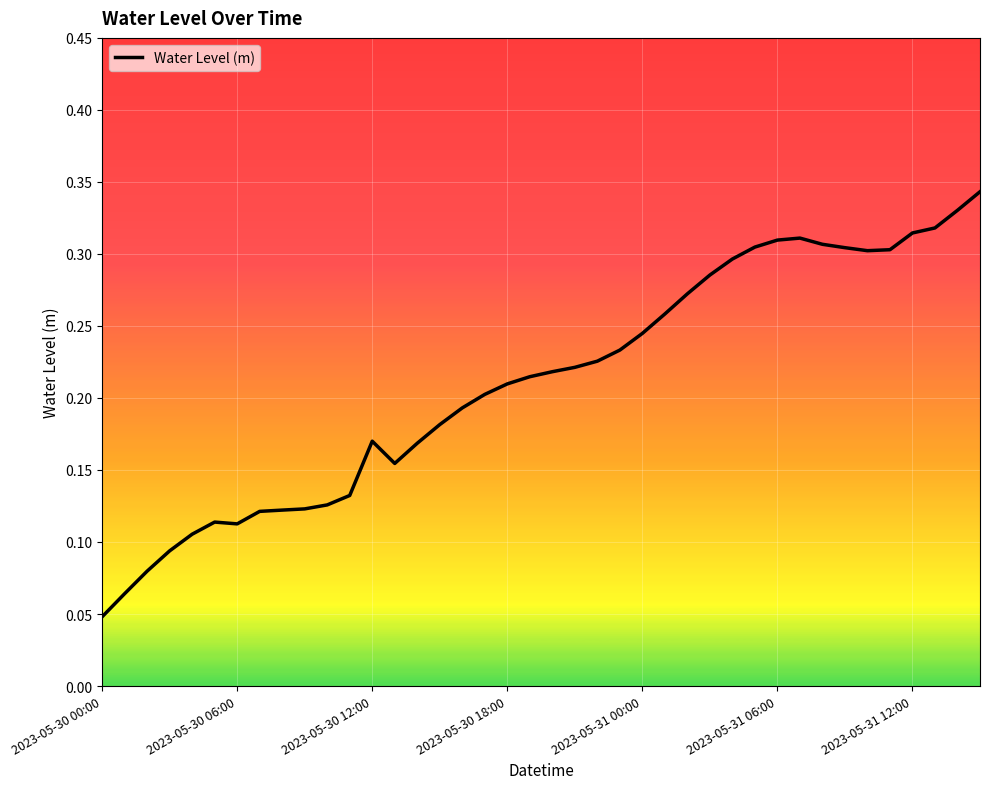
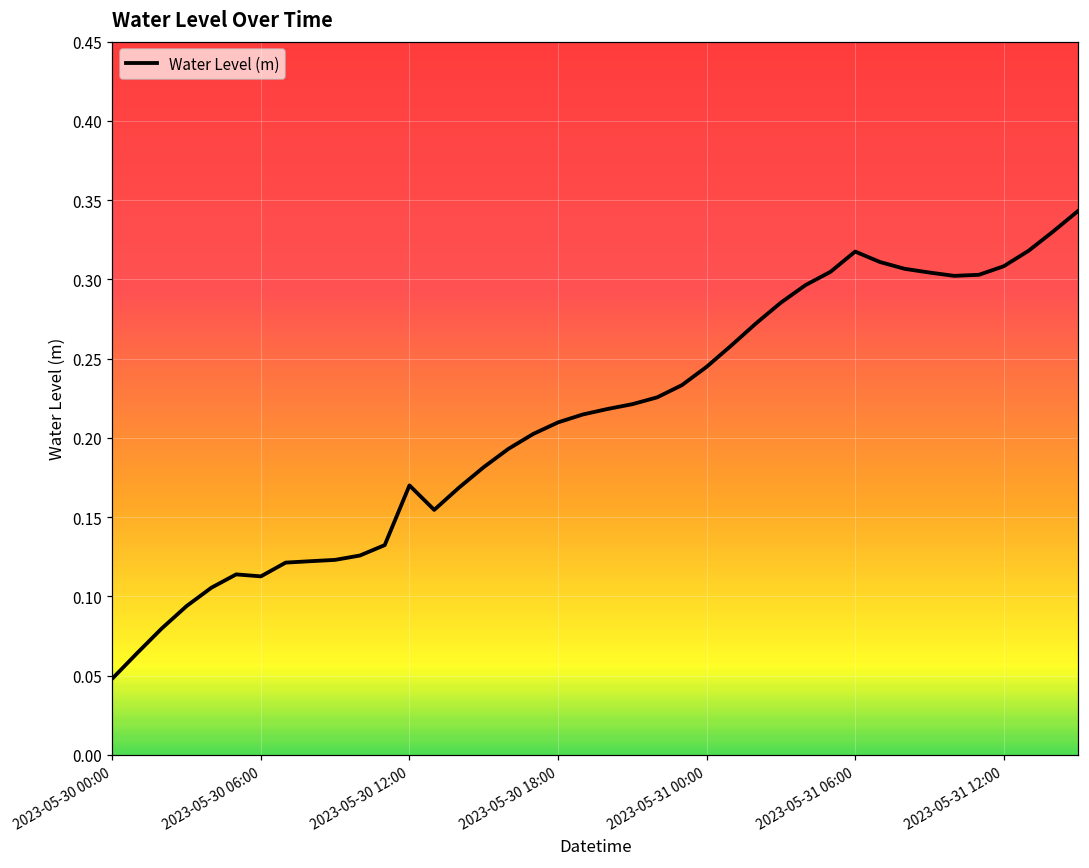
  {
    "2023-05-30 00:00": 0.048,
    "2023-05-30 06:00": 0.113,
    "2023-05-30 12:00": 0.170,
    "2023-05-30 18:00": 0.210,
    "2023-05-31 00:00": 0.245,
-   "2023-05-31 06:00": 0.310,
-   "2023-05-31 12:00": 0.315
+   "2023-05-31 06:00": 0.318,
+   "2023-05-31 12:00": 0.308
  }
